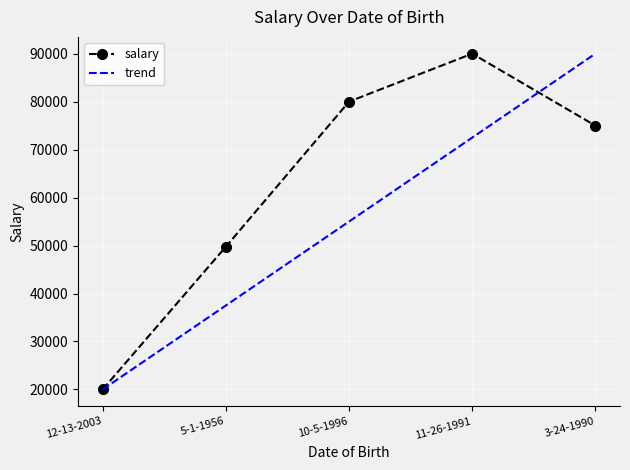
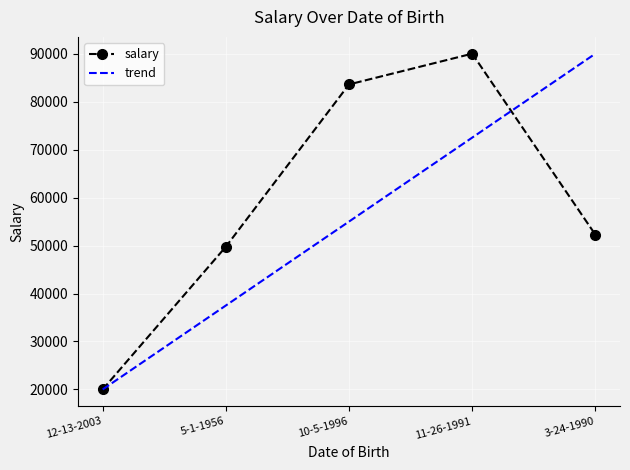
  {
    "salary": {
      "5-1-1956": 50000,
-     "10-5-1996": 80000,
+     "10-5-1996": 84000,
      "11-26-1991": 90000,
-     "3-24-1990": 75000
+     "3-24-1990": 52000
    },
    "trend": {
      "3-24-1990": 90000
    }
  }
